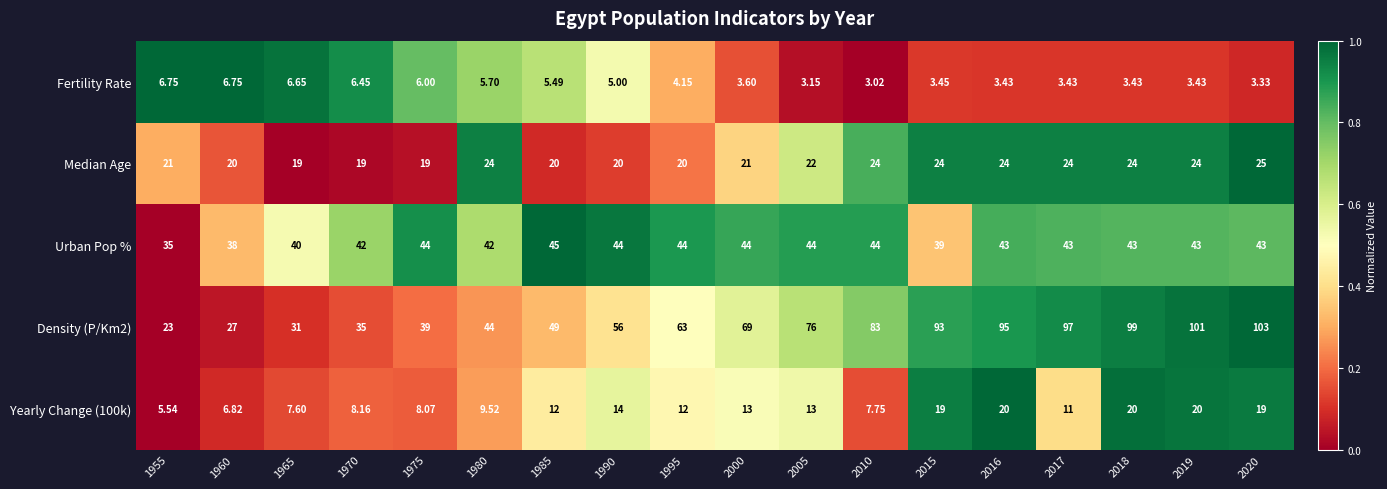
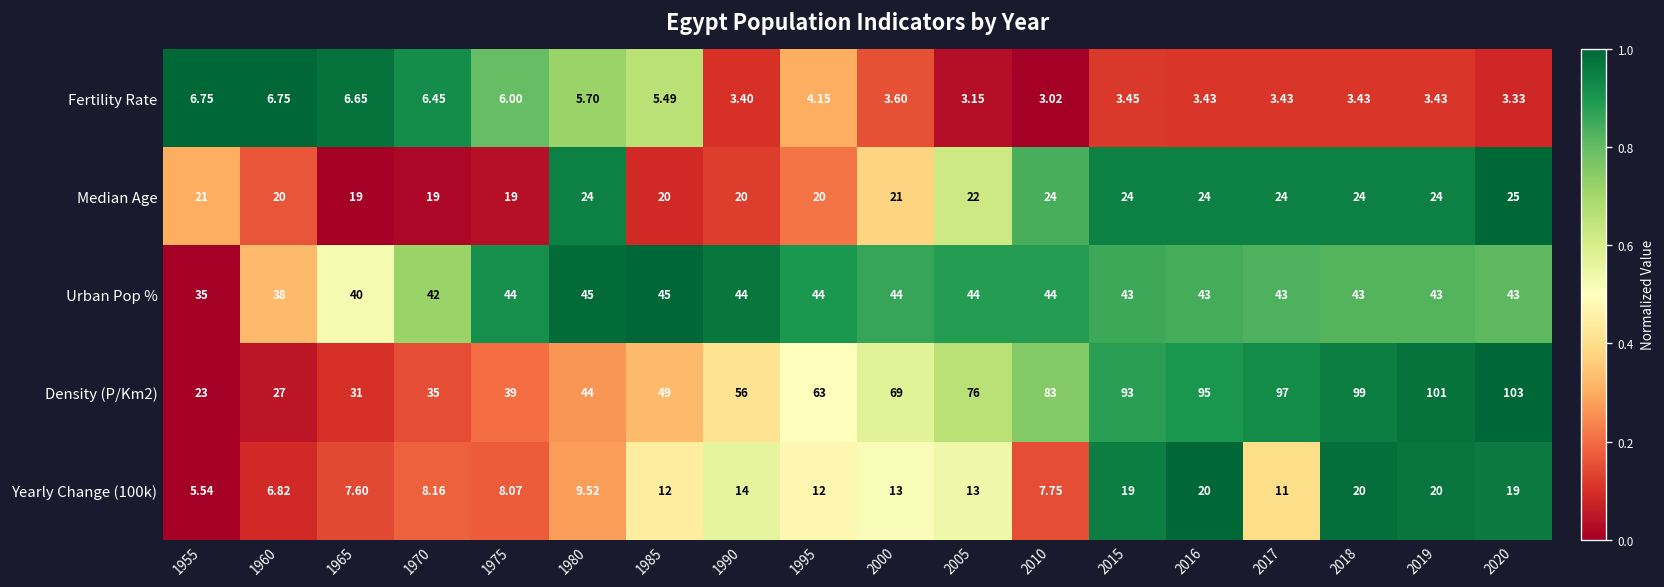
  {
    "Fertility Rate": {
      "1955": 6.75,
      "1960": 6.75,
      "1965": 6.65,
      "1970": 6.45,
      "1975": 6.00,
      "1980": 5.70,
      "1985": 5.49,
-     "1990": 5.00,
+     "1990": 3.40,
      "1995": 4.15,
      "2000": 3.60,
      "2005": 3.15,
      "2010": 3.02,
      "2015": 3.45,
      "2016": 3.43,
      "2017": 3.43,
      "2018": 3.43,
      "2019": 3.43,
      "2020": 3.33
    },
    "Median Age": {
      "1955": 21,
      "1960": 20,
      "1965": 19,
      "1970": 19,
      "1975": 19,
      "1980": 24,
      "1985": 20,
      "1990": 20,
      "1995": 20,
      "2000": 21,
      "2005": 22,
      "2010": 24,
      "2015": 24,
      "2016": 24,
      "2017": 24,
      "2018": 24,
      "2019": 24,
      "2020": 25
    },
    "Urban Pop %": {
      "1955": 35,
      "1960": 38,
      "1965": 40,
      "1970": 42,
      "1975": 44,
-     "1980": 42,
+     "1980": 45,
      "1985": 45,
      "1990": 44,
      "1995": 44,
      "2000": 44,
      "2005": 44,
      "2010": 44,
-     "2015": 39,
+     "2015": 43,
      "2016": 43,
      "2017": 43,
      "2018": 43,
      "2019": 43,
      "2020": 43
    },
    "Density (P/Km2)": {
      "1955": 23,
      "1960": 27,
      "1965": 31,
      "1970": 35,
      "1975": 39,
      "1980": 44,
      "1985": 49,
      "1990": 56,
      "1995": 63,
      "2000": 69,
      "2005": 76,
      "2010": 83,
      "2015": 93,
      "2016": 95,
      "2017": 97,
      "2018": 99,
      "2019": 101,
      "2020": 103
    },
    "Yearly Change (100k)": {
      "1955": 5.54,
      "1960": 6.82,
      "1965": 7.60,
      "1970": 8.16,
      "1975": 8.07,
      "1980": 9.52,
      "1985": 12,
      "1990": 14,
      "1995": 12,
      "2000": 13,
      "2005": 13,
      "2010": 7.75,
      "2015": 19,
      "2016": 20,
      "2017": 11,
      "2018": 20,
      "2019": 20,
      "2020": 19
    }
  }
